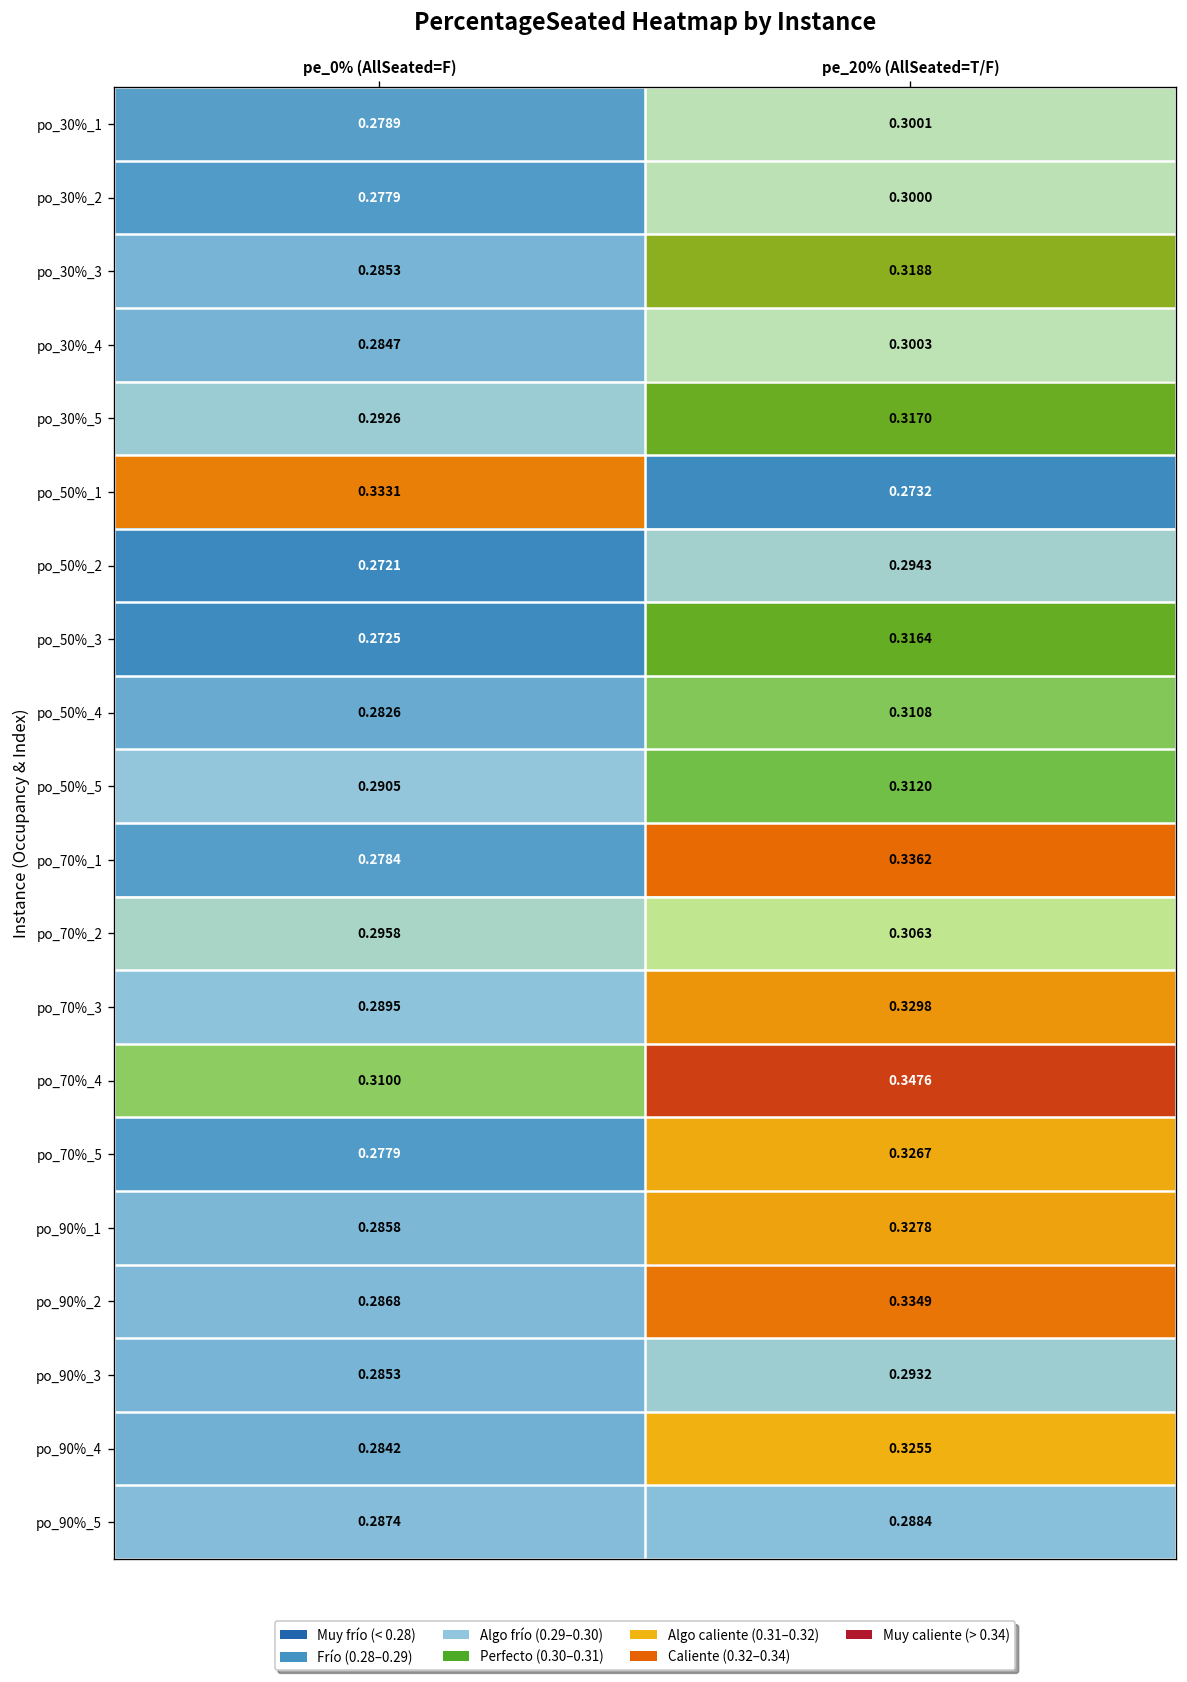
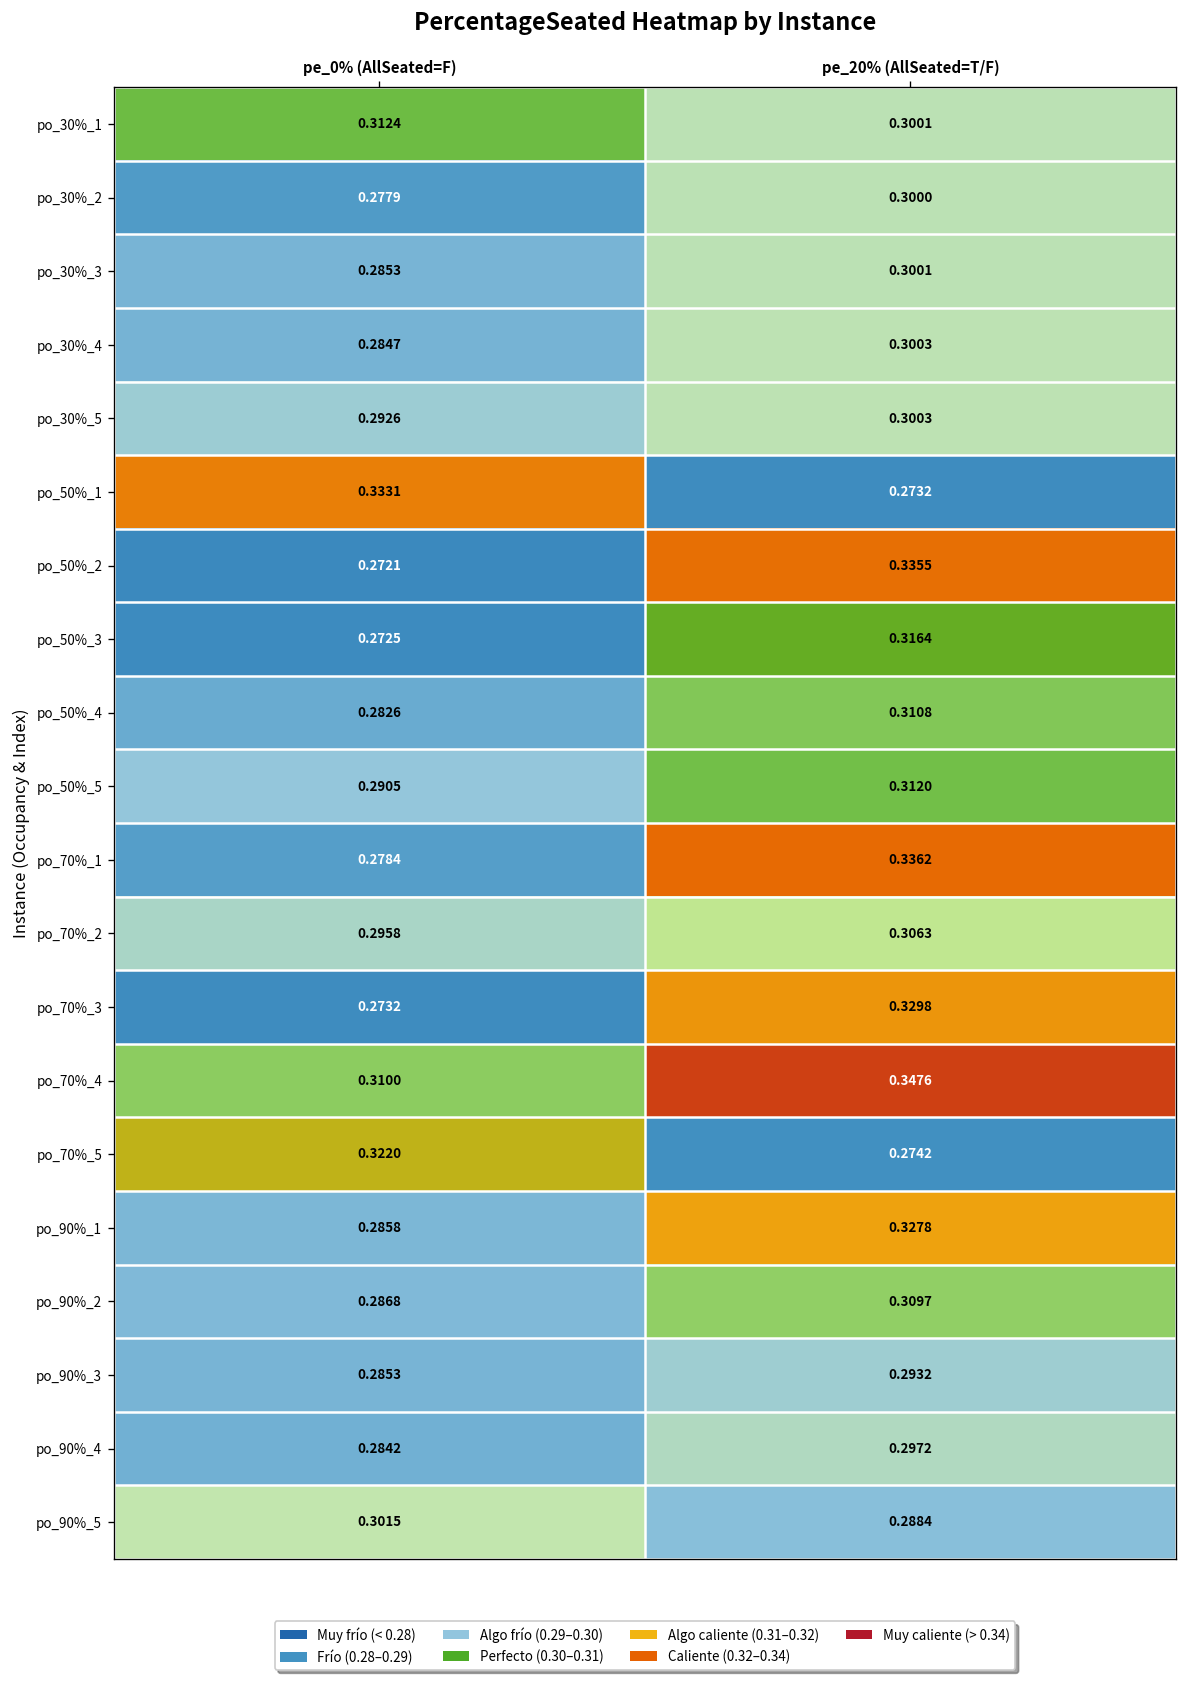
  {
    "po_30%_1": {
-     "pe_0% (AllSeated=F)": 0.2789,
+     "pe_0% (AllSeated=F)": 0.3124,
      "pe_20% (AllSeated=T/F)": 0.3001
    },
    "po_30%_2": {
      "pe_0% (AllSeated=F)": 0.2779,
      "pe_20% (AllSeated=T/F)": 0.3000
    },
    "po_30%_3": {
      "pe_0% (AllSeated=F)": 0.2853,
-     "pe_20% (AllSeated=T/F)": 0.3188
+     "pe_20% (AllSeated=T/F)": 0.3001
    },
    "po_30%_4": {
      "pe_0% (AllSeated=F)": 0.2847,
      "pe_20% (AllSeated=T/F)": 0.3003
    },
    "po_30%_5": {
      "pe_0% (AllSeated=F)": 0.2926,
-     "pe_20% (AllSeated=T/F)": 0.3170
+     "pe_20% (AllSeated=T/F)": 0.3003
    },
    "po_50%_1": {
      "pe_0% (AllSeated=F)": 0.3331,
      "pe_20% (AllSeated=T/F)": 0.2732
    },
    "po_50%_2": {
      "pe_0% (AllSeated=F)": 0.2721,
-     "pe_20% (AllSeated=T/F)": 0.2943
+     "pe_20% (AllSeated=T/F)": 0.3355
    },
    "po_50%_3": {
      "pe_0% (AllSeated=F)": 0.2725,
      "pe_20% (AllSeated=T/F)": 0.3164
    },
    "po_50%_4": {
      "pe_0% (AllSeated=F)": 0.2826,
      "pe_20% (AllSeated=T/F)": 0.3108
    },
    "po_50%_5": {
      "pe_0% (AllSeated=F)": 0.2905,
      "pe_20% (AllSeated=T/F)": 0.3120
    },
    "po_70%_1": {
      "pe_0% (AllSeated=F)": 0.2784,
      "pe_20% (AllSeated=T/F)": 0.3362
    },
    "po_70%_2": {
      "pe_0% (AllSeated=F)": 0.2958,
      "pe_20% (AllSeated=T/F)": 0.3063
    },
    "po_70%_3": {
-     "pe_0% (AllSeated=F)": 0.2895,
+     "pe_0% (AllSeated=F)": 0.2732,
      "pe_20% (AllSeated=T/F)": 0.3298
    },
    "po_70%_4": {
      "pe_0% (AllSeated=F)": 0.3100,
      "pe_20% (AllSeated=T/F)": 0.3476
    },
    "po_70%_5": {
-     "pe_0% (AllSeated=F)": 0.2779,
-     "pe_20% (AllSeated=T/F)": 0.3267
+     "pe_0% (AllSeated=F)": 0.3220,
+     "pe_20% (AllSeated=T/F)": 0.2742
    },
    "po_90%_1": {
      "pe_0% (AllSeated=F)": 0.2858,
      "pe_20% (AllSeated=T/F)": 0.3278
    },
    "po_90%_2": {
      "pe_0% (AllSeated=F)": 0.2868,
-     "pe_20% (AllSeated=T/F)": 0.3349
+     "pe_20% (AllSeated=T/F)": 0.3097
    },
    "po_90%_3": {
      "pe_0% (AllSeated=F)": 0.2853,
      "pe_20% (AllSeated=T/F)": 0.2932
    },
    "po_90%_4": {
      "pe_0% (AllSeated=F)": 0.2842,
-     "pe_20% (AllSeated=T/F)": 0.3255
+     "pe_20% (AllSeated=T/F)": 0.2972
    },
    "po_90%_5": {
-     "pe_0% (AllSeated=F)": 0.2874,
+     "pe_0% (AllSeated=F)": 0.3015,
      "pe_20% (AllSeated=T/F)": 0.2884
    }
  }
